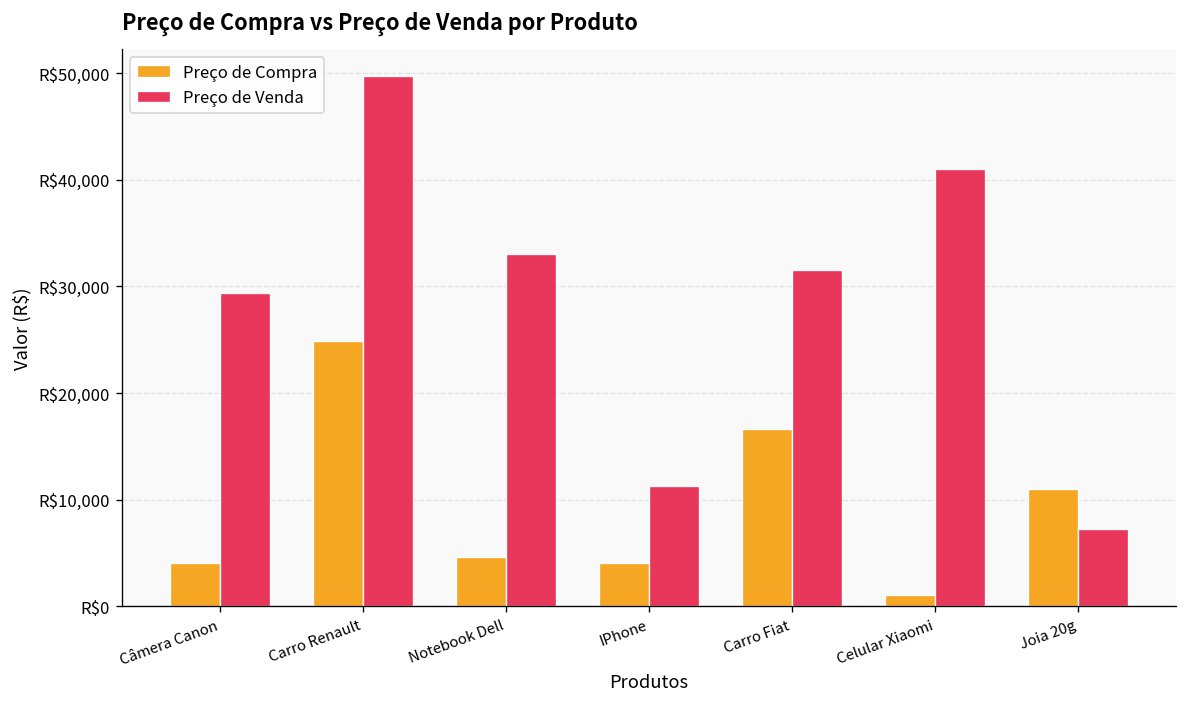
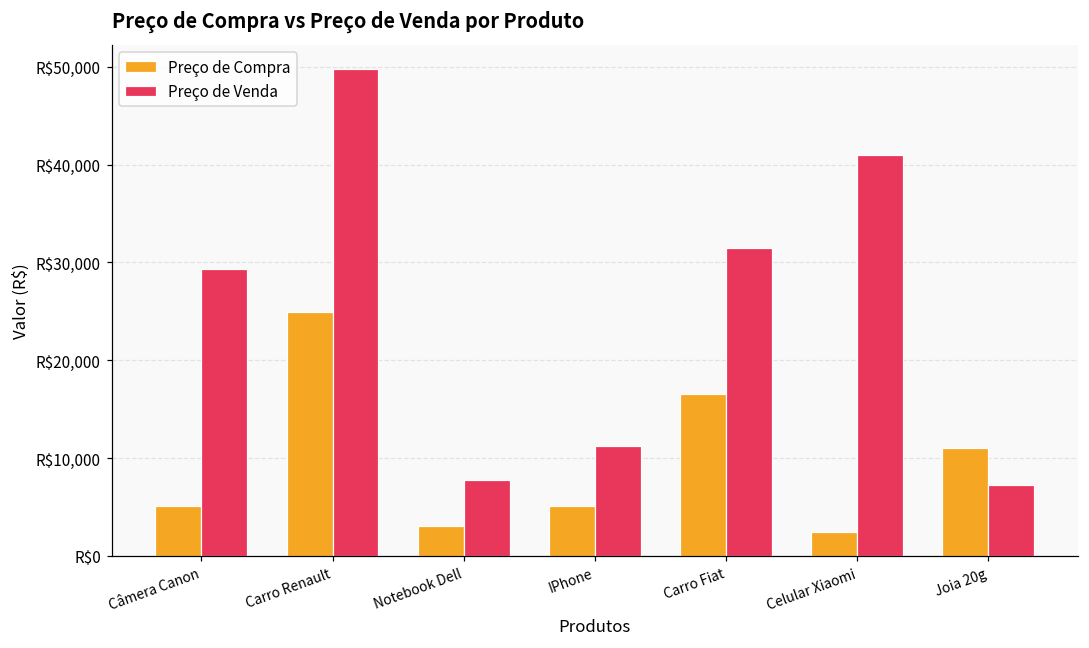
  {
    "Preço de Compra": {
-     "Câmera Canon": "R$4,000",
+     "Câmera Canon": "R$5,000",
      "Carro Renault": "R$25,000",
-     "Notebook Dell": "R$5,000",
-     "IPhone": "R$4,000",
+     "Notebook Dell": "R$3,000",
+     "IPhone": "R$5,000",
      "Carro Fiat": "R$17,000",
-     "Celular Xiaomi": "R$1,000",
+     "Celular Xiaomi": "R$2,000",
      "Joia 20g": "R$11,000"
    },
    "Preço de Venda": {
      "Câmera Canon": "R$29,000",
      "Carro Renault": "R$50,000",
-     "Notebook Dell": "R$33,000",
+     "Notebook Dell": "R$8,000",
      "IPhone": "R$11,000",
      "Carro Fiat": "R$32,000",
      "Celular Xiaomi": "R$41,000",
      "Joia 20g": "R$7,000"
    }
  }
